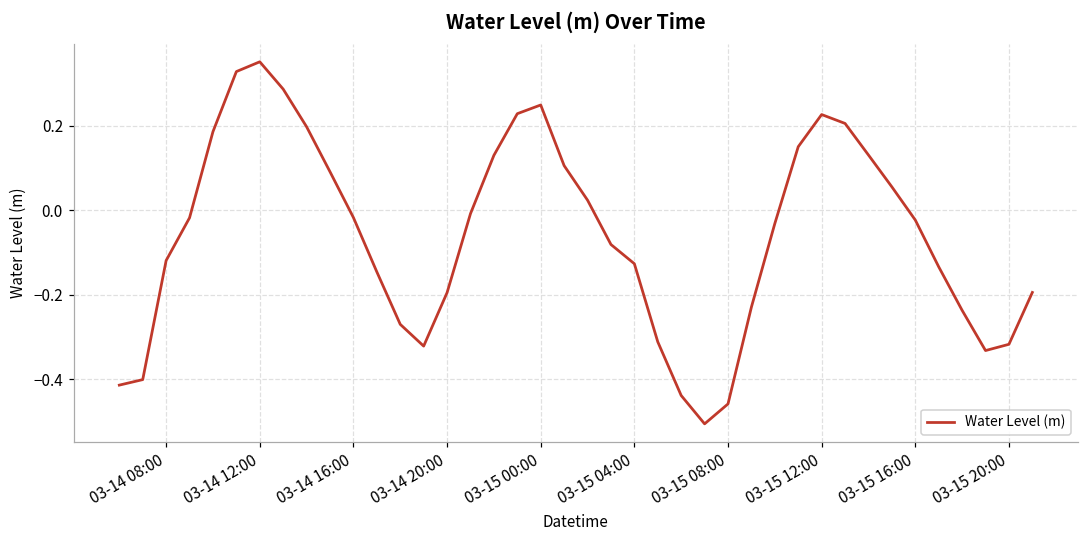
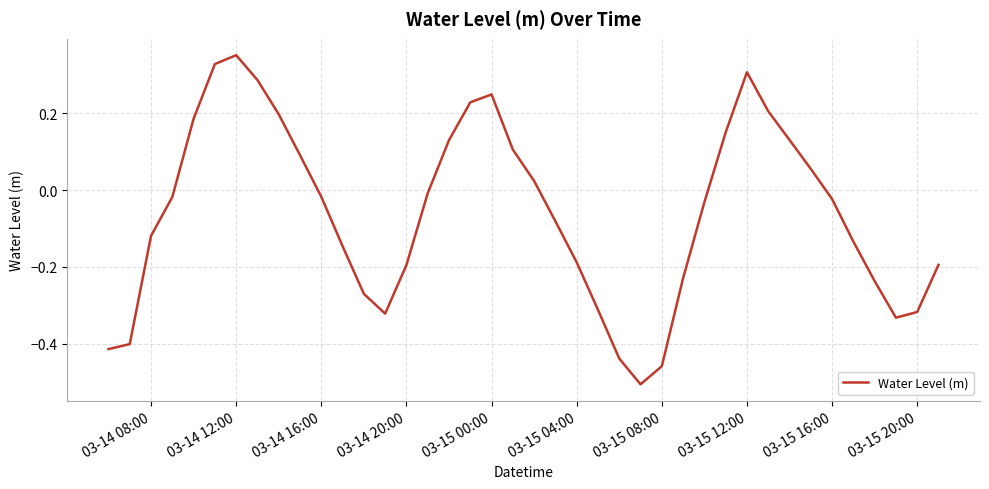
  {
    "03-14 08:00": -0.12,
    "03-14 12:00": 0.35,
    "03-14 16:00": -0.02,
    "03-14 20:00": -0.20,
    "03-15 00:00": 0.25,
-   "03-15 04:00": -0.13,
+   "03-15 04:00": -0.19,
    "03-15 08:00": -0.46,
-   "03-15 12:00": 0.23,
+   "03-15 12:00": 0.31,
    "03-15 16:00": -0.02,
    "03-15 20:00": -0.32
  }
